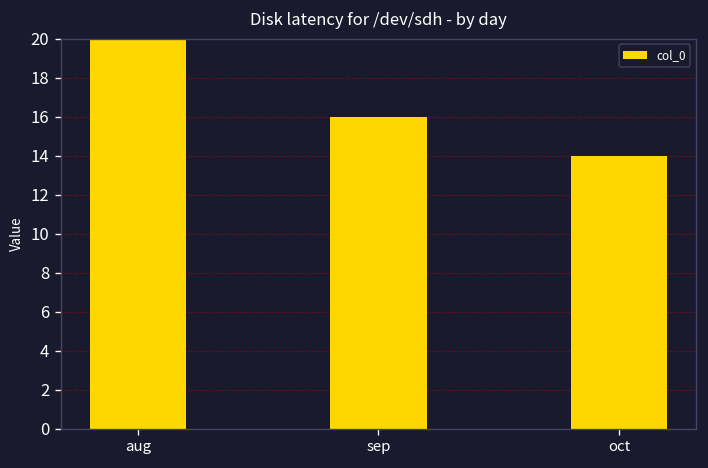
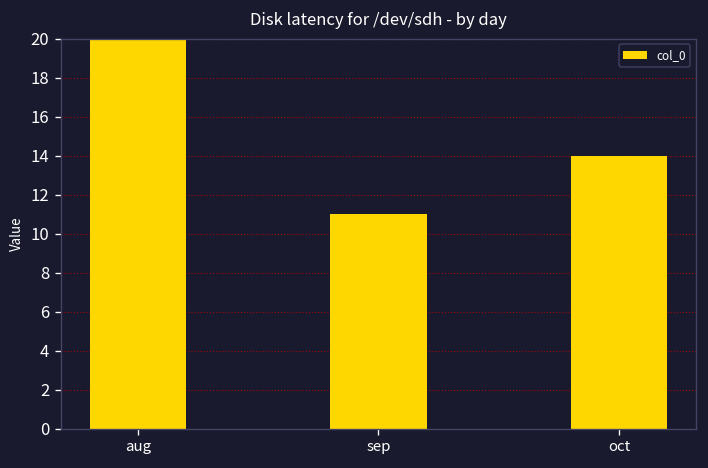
  {
-   "sep": 16,
+   "sep": 11,
    "oct": 14
  }
